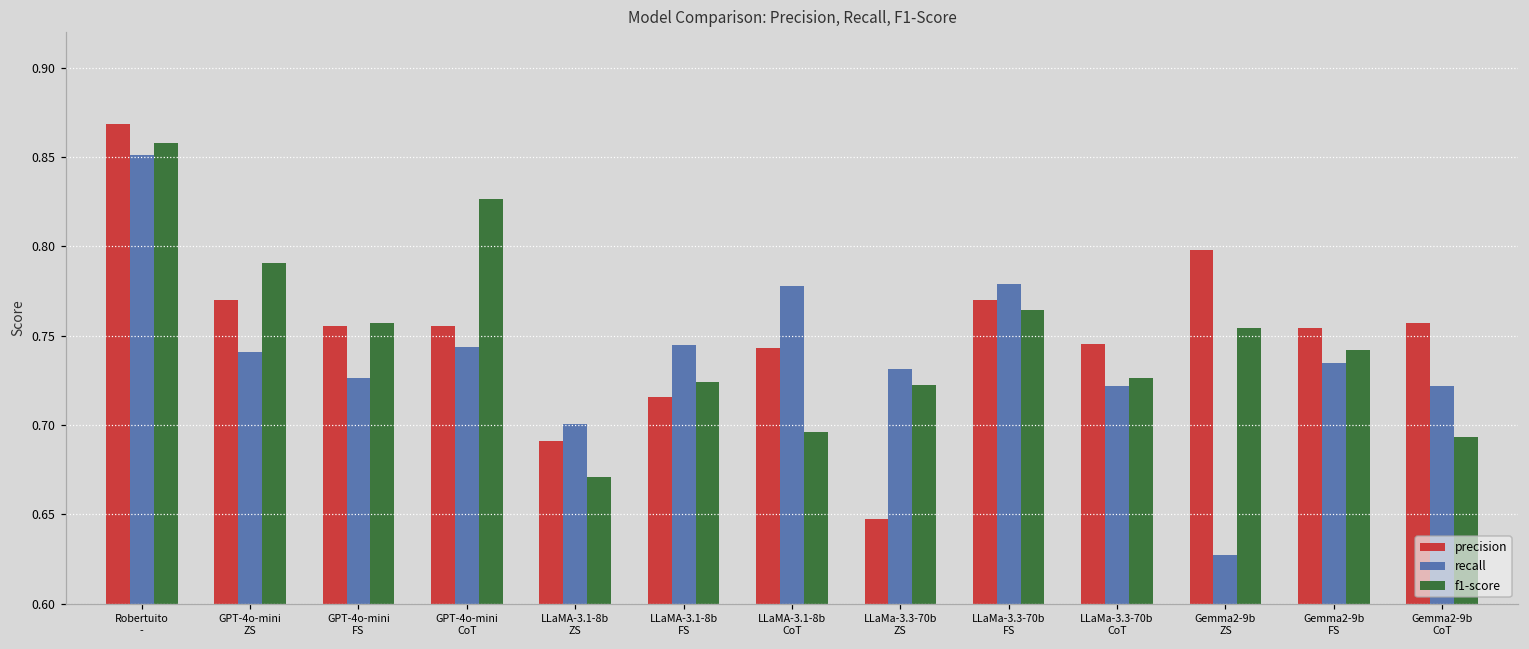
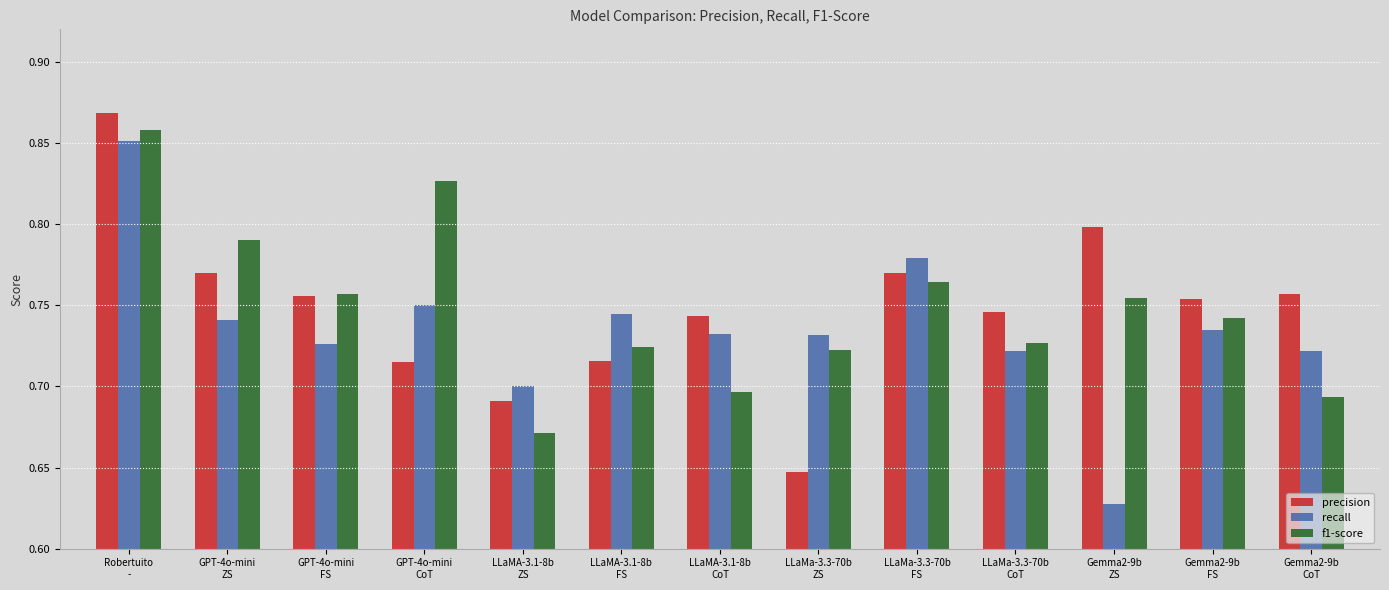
  {
    "precision": {
      "Robertuito -": 0.868,
      "GPT-4o-mini ZS": 0.770,
      "GPT-4o-mini FS": 0.755,
-     "GPT-4o-mini CoT": 0.756,
+     "GPT-4o-mini CoT": 0.715,
      "LLaMA-3.1-8b ZS": 0.691,
      "LLaMA-3.1-8b FS": 0.716,
      "LLaMA-3.1-8b CoT": 0.743,
      "LLaMa-3.3-70b ZS": 0.647,
      "LLaMa-3.3-70b FS": 0.770,
      "LLaMa-3.3-70b CoT": 0.746,
      "Gemma2-9b ZS": 0.798,
      "Gemma2-9b FS": 0.754,
      "Gemma2-9b CoT": 0.757
    },
    "recall": {
      "Robertuito -": 0.851,
      "GPT-4o-mini ZS": 0.741,
      "GPT-4o-mini FS": 0.726,
-     "GPT-4o-mini CoT": 0.744,
+     "GPT-4o-mini CoT": 0.750,
      "LLaMA-3.1-8b ZS": 0.700,
      "LLaMA-3.1-8b FS": 0.745,
-     "LLaMA-3.1-8b CoT": 0.778,
+     "LLaMA-3.1-8b CoT": 0.732,
      "LLaMa-3.3-70b ZS": 0.731,
      "LLaMa-3.3-70b FS": 0.779,
      "LLaMa-3.3-70b CoT": 0.722,
      "Gemma2-9b ZS": 0.627,
      "Gemma2-9b FS": 0.735,
      "Gemma2-9b CoT": 0.722
    },
    "f1-score": {
      "Robertuito -": 0.858,
      "GPT-4o-mini ZS": 0.790,
      "GPT-4o-mini FS": 0.757,
      "GPT-4o-mini CoT": 0.826,
      "LLaMA-3.1-8b ZS": 0.671,
      "LLaMA-3.1-8b FS": 0.724,
      "LLaMA-3.1-8b CoT": 0.696,
      "LLaMa-3.3-70b ZS": 0.723,
      "LLaMa-3.3-70b FS": 0.764,
      "LLaMa-3.3-70b CoT": 0.726,
      "Gemma2-9b ZS": 0.755,
      "Gemma2-9b FS": 0.742,
      "Gemma2-9b CoT": 0.693
    }
  }
